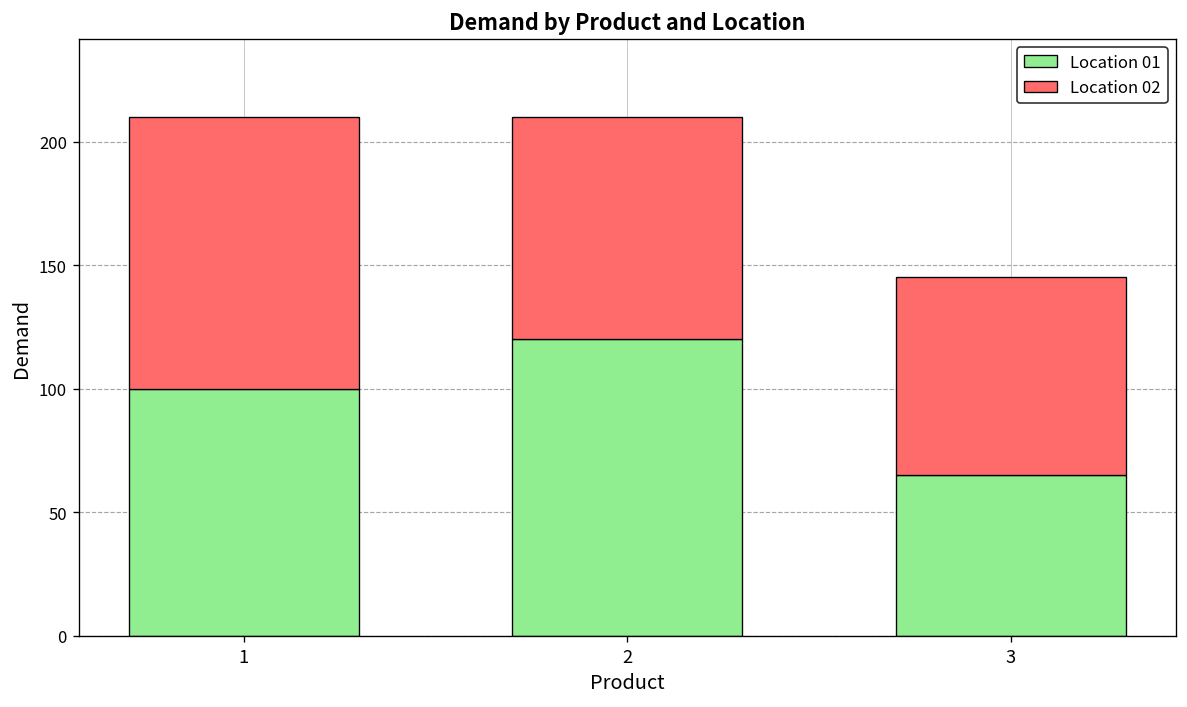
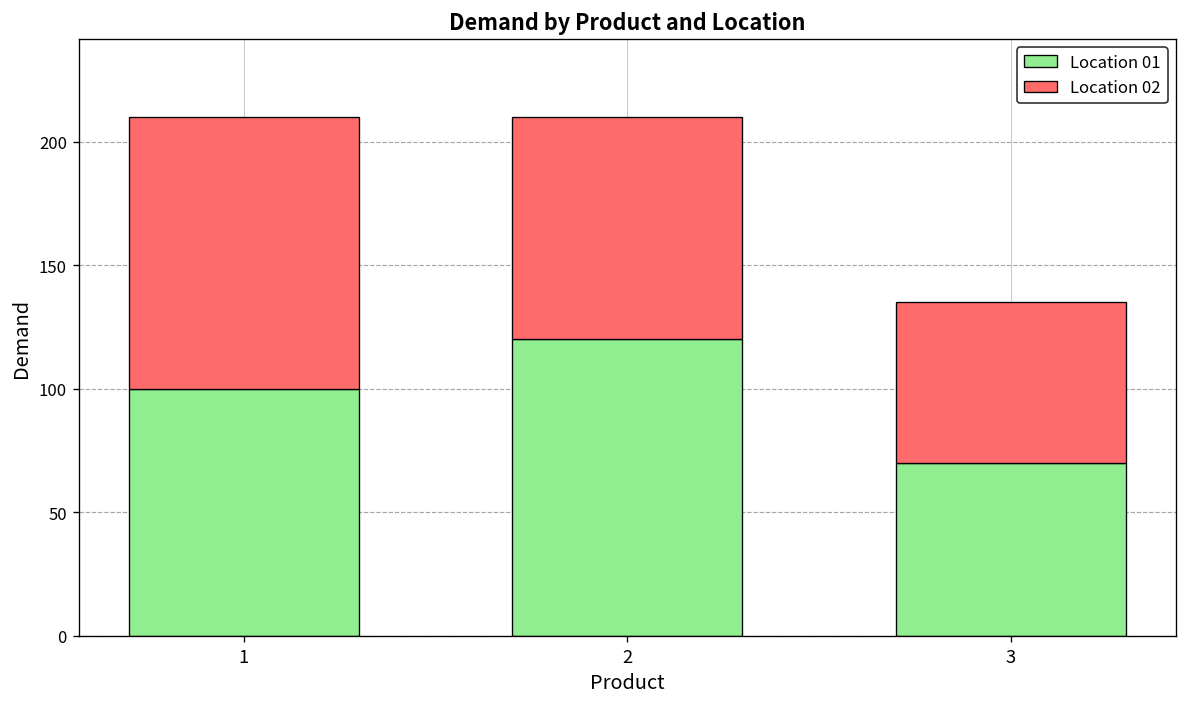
  {
    "Location 01": {
      "1": 100,
      "2": 120,
-     "3": 65
+     "3": 70
    },
    "Location 02": {
      "1": 110,
      "2": 90,
-     "3": 80
+     "3": 65
    }
  }
